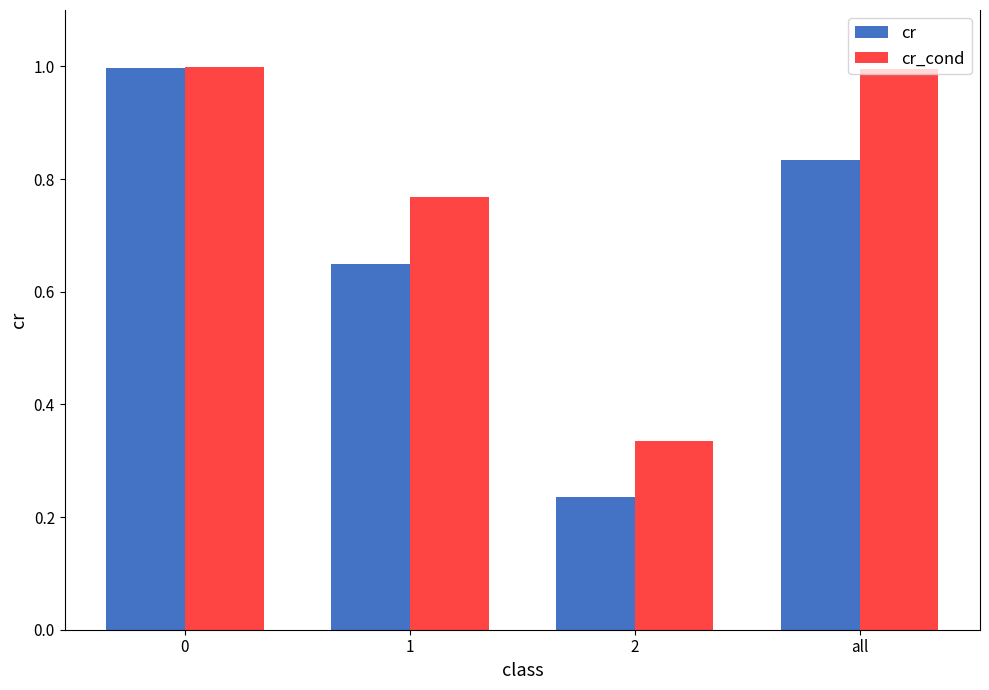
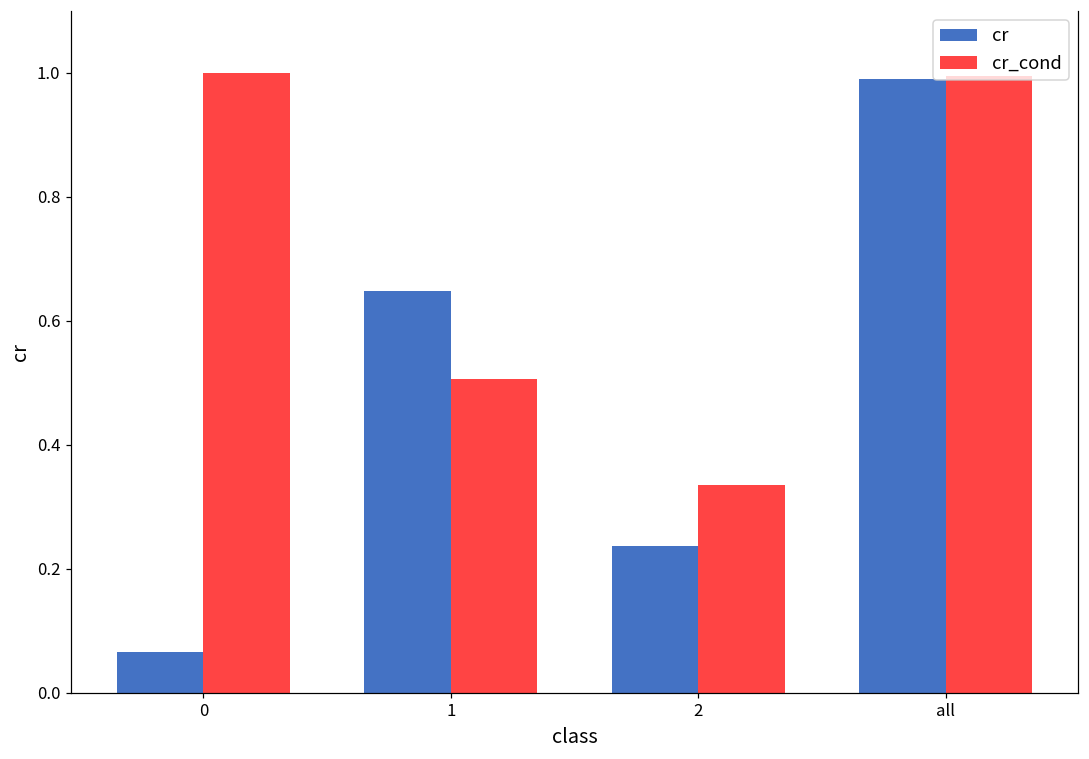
  {
    "cr": {
-     "0": 1.00,
+     "0": 0.07,
      "1": 0.65,
      "2": 0.24,
-     "all": 0.83
+     "all": 0.99
    },
    "cr_cond": {
      "0": 1.00,
-     "1": 0.77,
+     "1": 0.51,
      "2": 0.33
    }
  }
